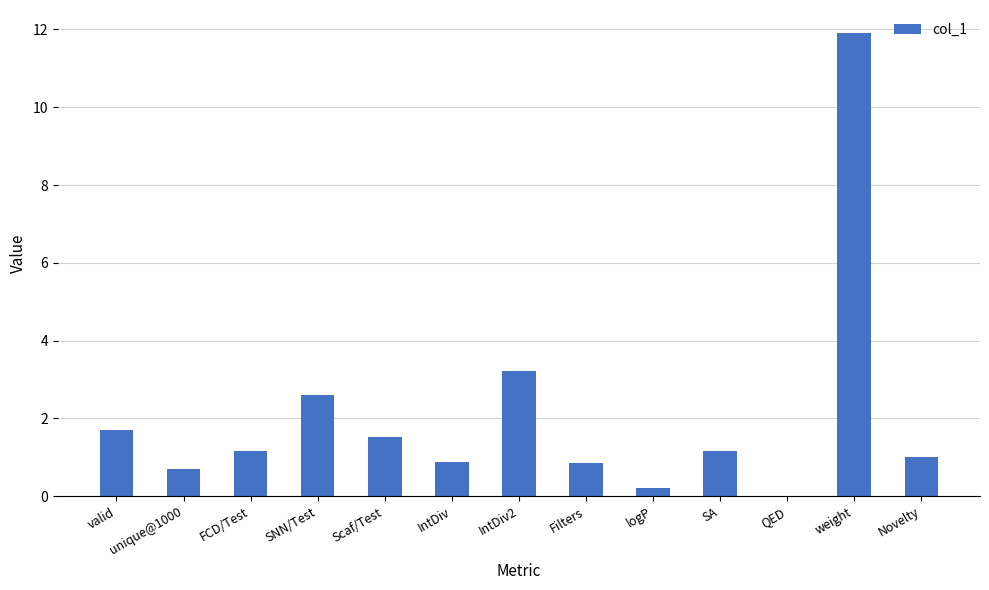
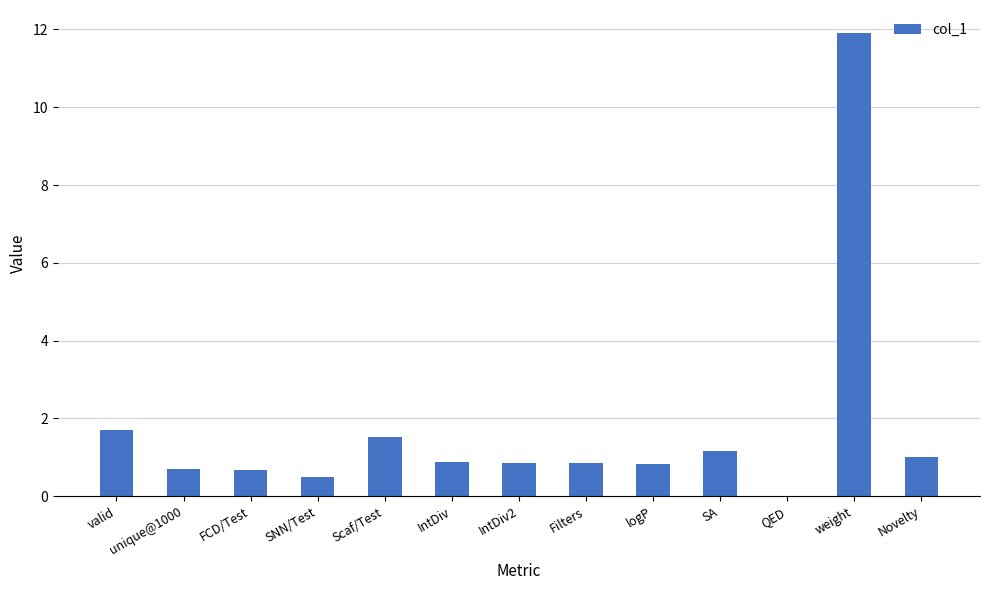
  {
    "valid": 1.7,
    "unique@1000": 0.7,
-   "FCD/Test": 1.2,
-   "SNN/Test": 2.6,
+   "FCD/Test": 0.7,
+   "SNN/Test": 0.5,
    "Scaf/Test": 1.5,
    "IntDiv": 0.9,
-   "IntDiv2": 3.2,
+   "IntDiv2": 0.9,
    "Filters": 0.9,
-   "logP": 0.2,
+   "logP": 0.8,
    "SA": 1.2,
    "weight": 11.9,
    "Novelty": 1.0
  }
